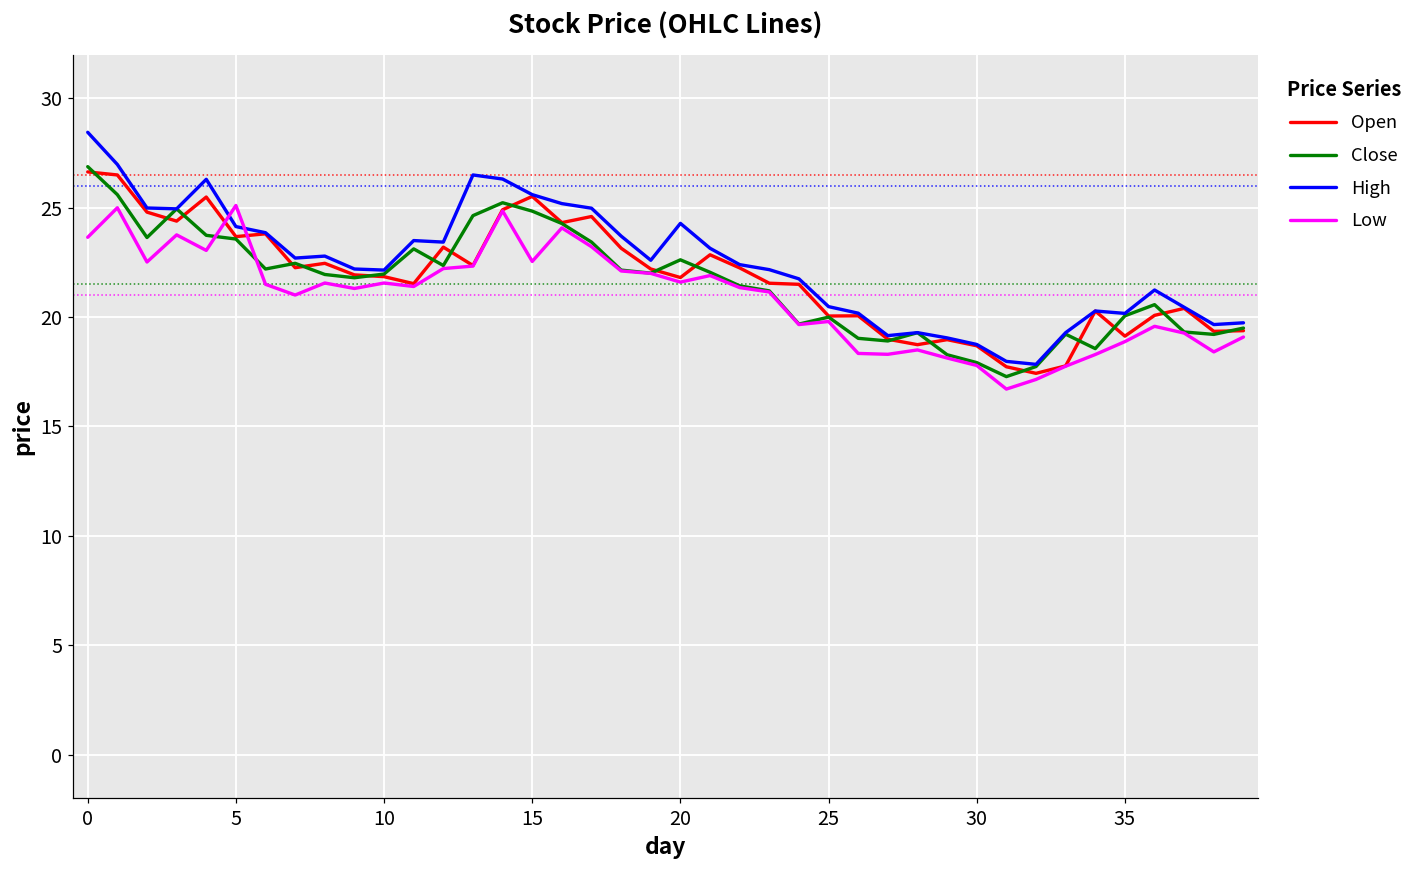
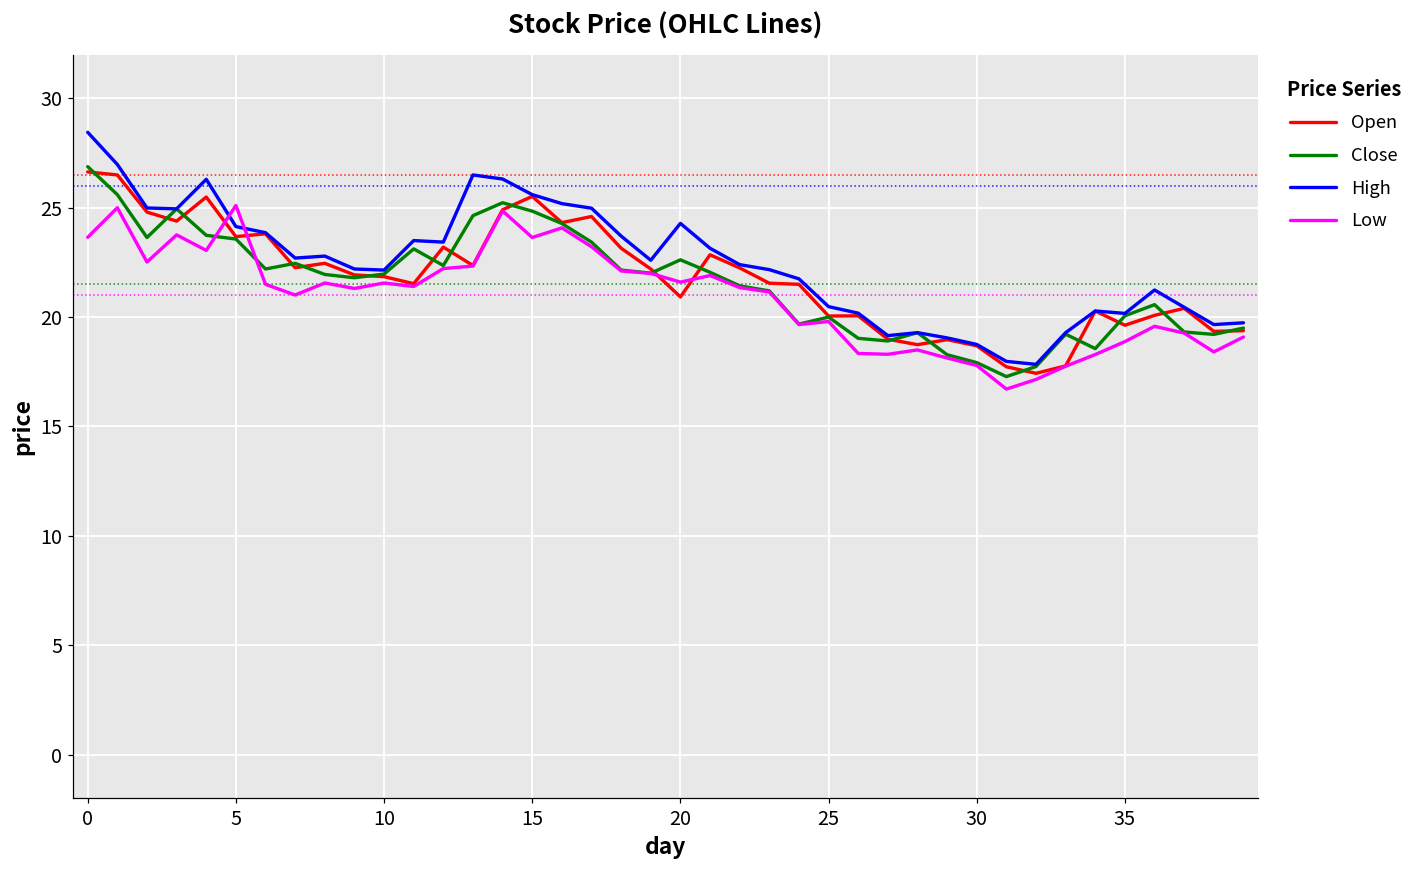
  {
    "Open": {
      "0": 26.6,
-     "20": 21.8,
-     "35": 19.1
+     "20": 20.9,
+     "35": 19.6
    },
    "Close": {
      "0": 26.9,
      "15": 24.8,
      "20": 22.6,
      "30": 17.9
    },
    "High": {
      "0": 28.5,
      "5": 24.1,
      "10": 22.2,
      "20": 24.3,
      "25": 20.5
    },
    "Low": {
      "0": 23.6,
      "5": 25.1,
      "10": 21.6,
-     "15": 22.5,
+     "15": 23.6,
      "20": 21.6,
      "25": 19.8,
      "30": 17.8,
      "35": 18.9
    }
  }
